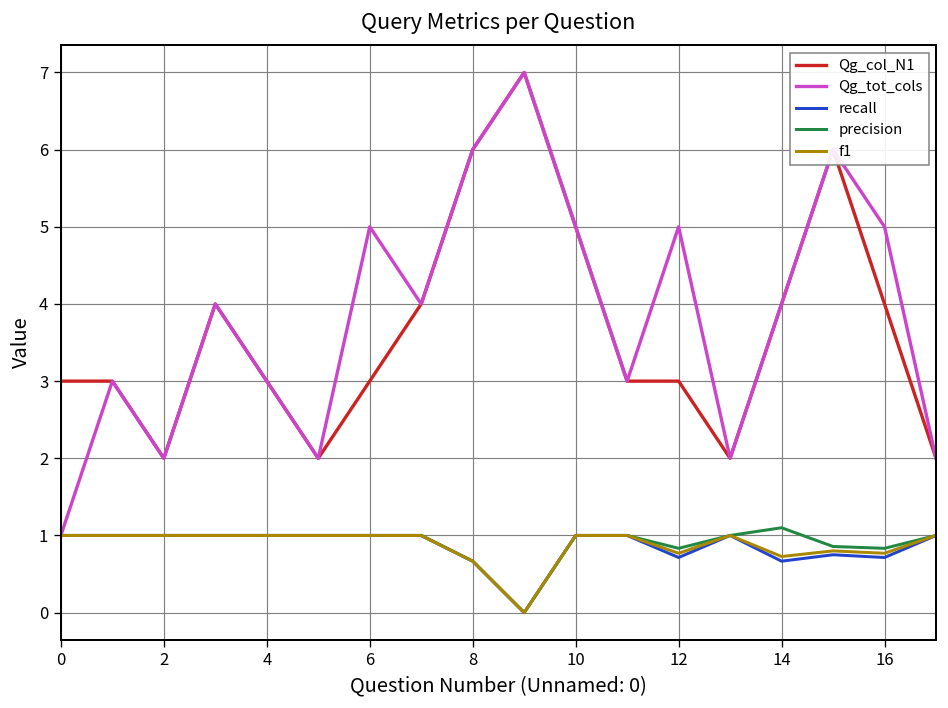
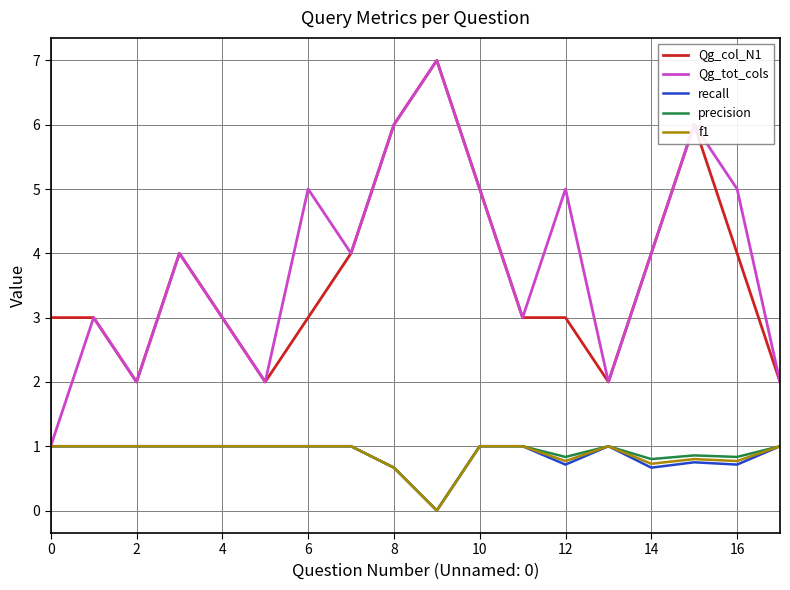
  {
    "Qg_col_N1": {
      "0": 3.0,
      "6": 3.0,
      "12": 3.0,
      "16": 4.0
    },
    "Qg_tot_cols": {
      "6": 5.0,
      "12": 5.0,
      "16": 5.0
    },
    "recall": {
      "12": 0.7,
      "14": 0.7,
      "16": 0.7
    },
    "precision": {
      "12": 0.8,
-     "14": 1.1,
+     "14": 0.8,
      "16": 0.8
    },
    "f1": {
      "12": 0.8,
      "14": 0.7,
      "16": 0.8
    }
  }
